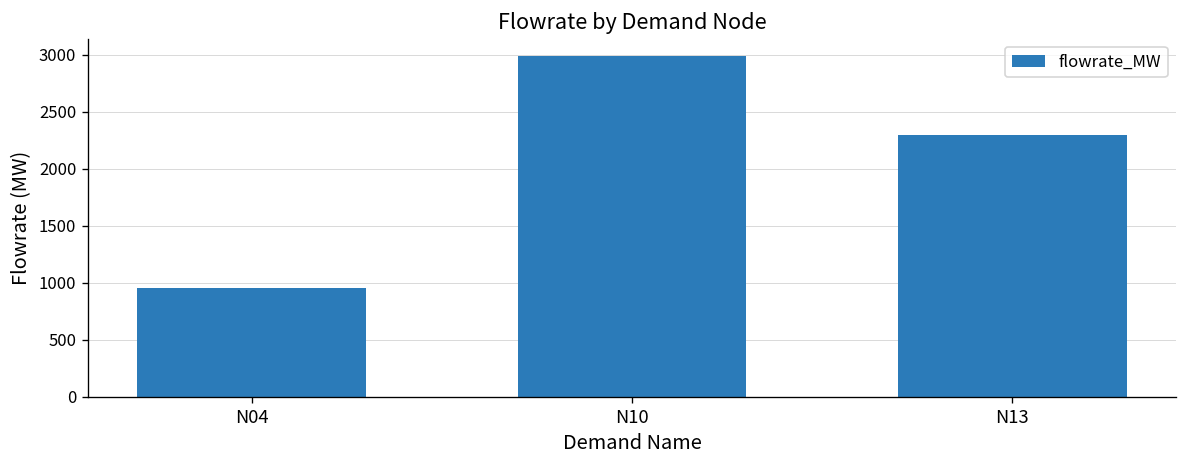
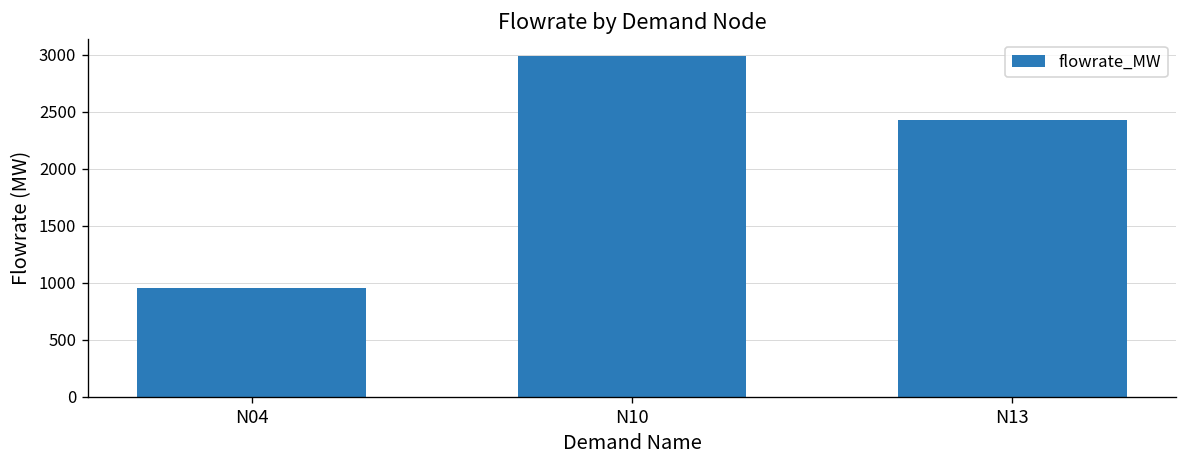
  {
    "N04": 1000,
    "N10": 3000,
-   "N13": 2300
+   "N13": 2400
  }
